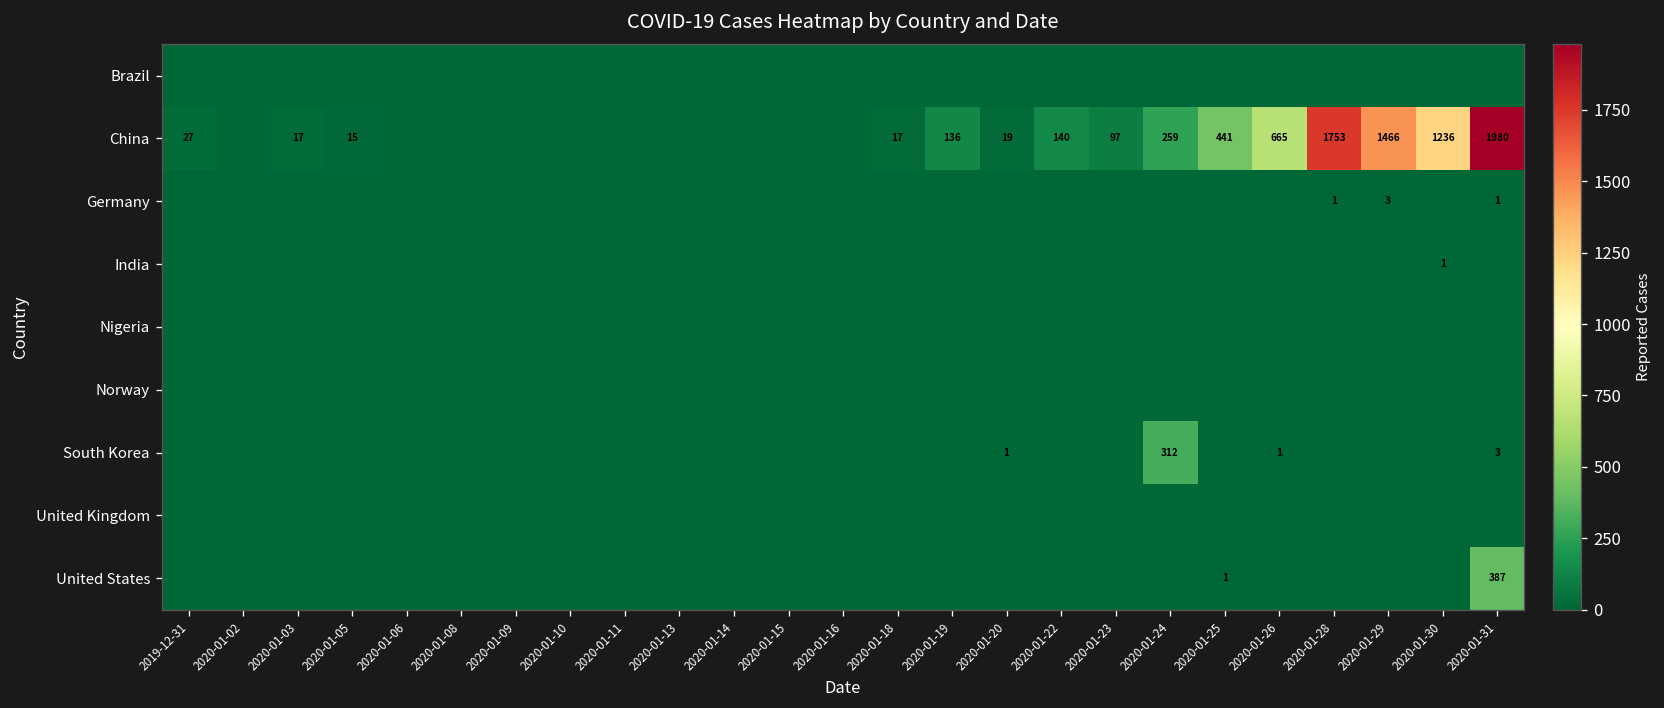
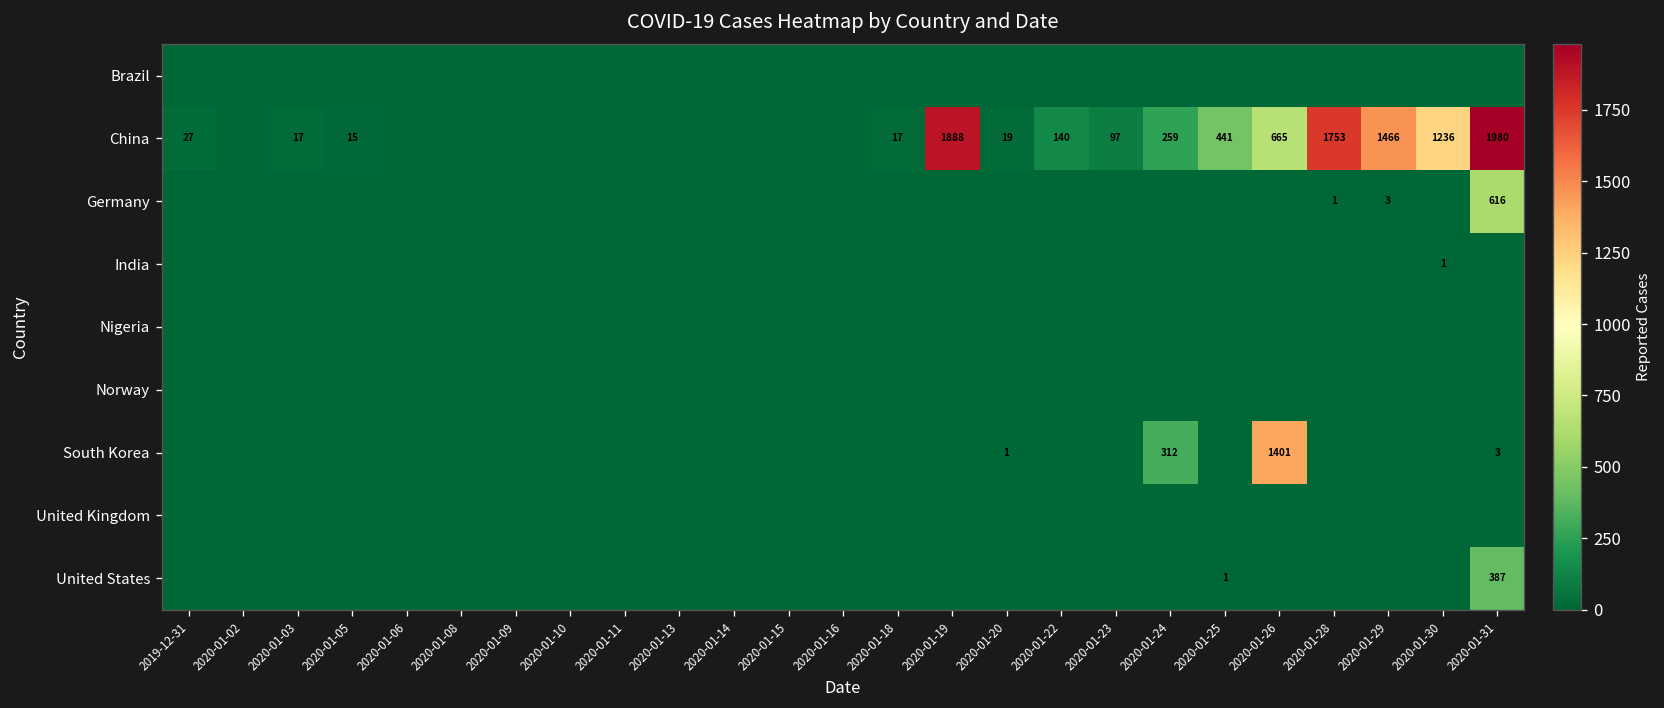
  {
    "China": {
      "2019-12-31": 27,
      "2020-01-03": 17,
      "2020-01-05": 15,
      "2020-01-18": 17,
-     "2020-01-19": 136,
+     "2020-01-19": 1888,
      "2020-01-20": 19,
      "2020-01-22": 140,
      "2020-01-23": 97,
      "2020-01-24": 259,
      "2020-01-25": 441,
      "2020-01-26": 665,
      "2020-01-28": 1753,
      "2020-01-29": 1466,
      "2020-01-30": 1236,
      "2020-01-31": 1980
    },
    "Germany": {
      "2020-01-28": 1,
      "2020-01-29": 3,
-     "2020-01-31": 1
+     "2020-01-31": 616
    },
    "India": {
      "2020-01-30": 1
    },
    "South Korea": {
      "2020-01-20": 1,
      "2020-01-24": 312,
-     "2020-01-26": 1,
+     "2020-01-26": 1401,
      "2020-01-31": 3
    },
    "United States": {
      "2020-01-25": 1,
      "2020-01-31": 387
    }
  }
